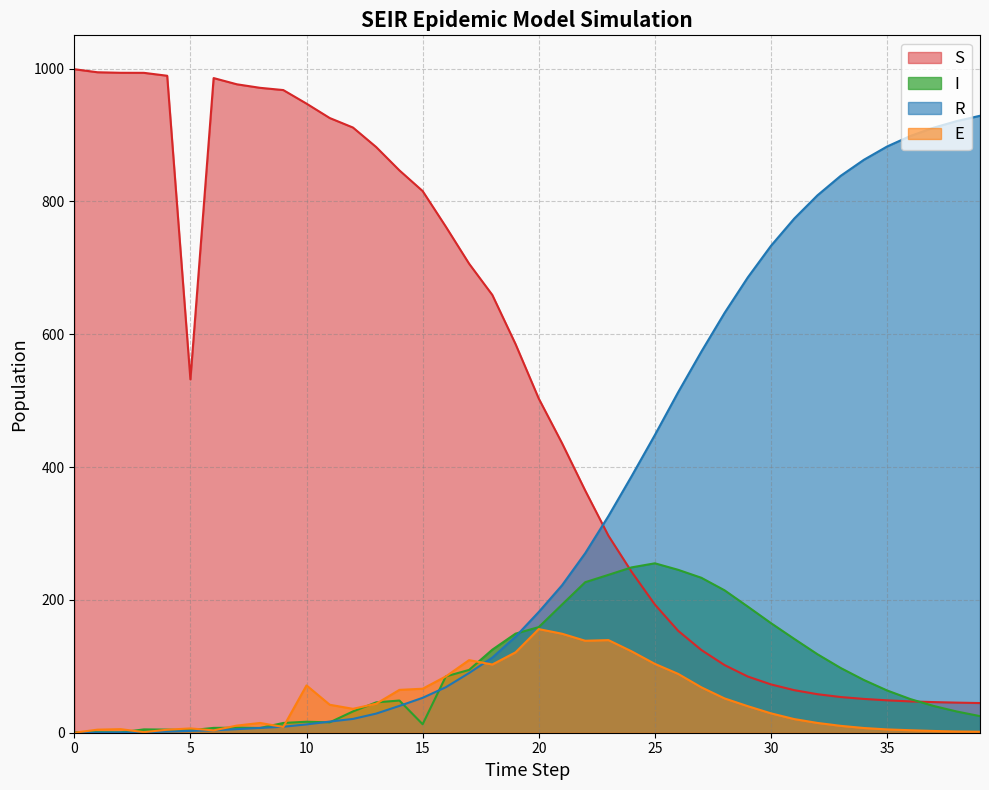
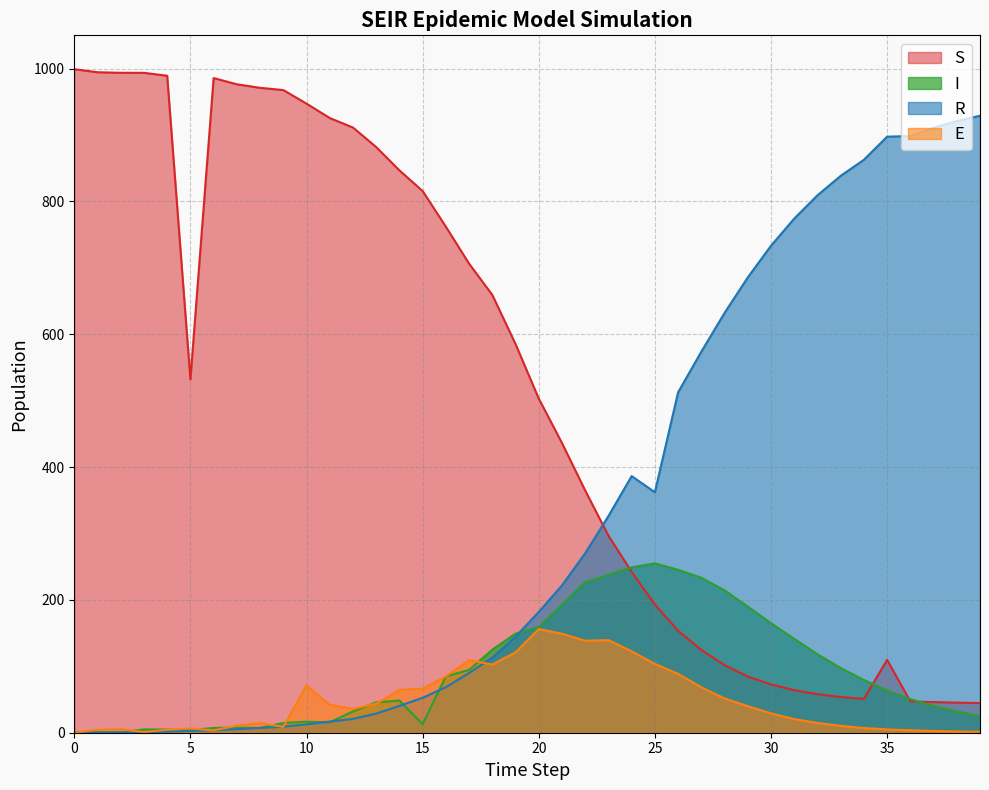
  {
    "S": {
      "0": 1000,
      "5": 530,
      "10": 950,
      "15": 820,
      "20": 500,
      "25": 190,
      "30": 70,
-     "35": 50
+     "35": 110
    },
    "I": {
      "10": 20,
      "15": 10,
      "25": 260,
      "30": 160,
      "35": 60
    },
    "R": {
      "10": 10,
      "15": 50,
      "20": 180,
-     "25": 450,
+     "25": 360,
      "30": 730,
-     "35": 880
+     "35": 900
    },
    "E": {
      "10": 70,
      "15": 70,
      "25": 100,
      "30": 30,
      "35": 0
    }
  }
